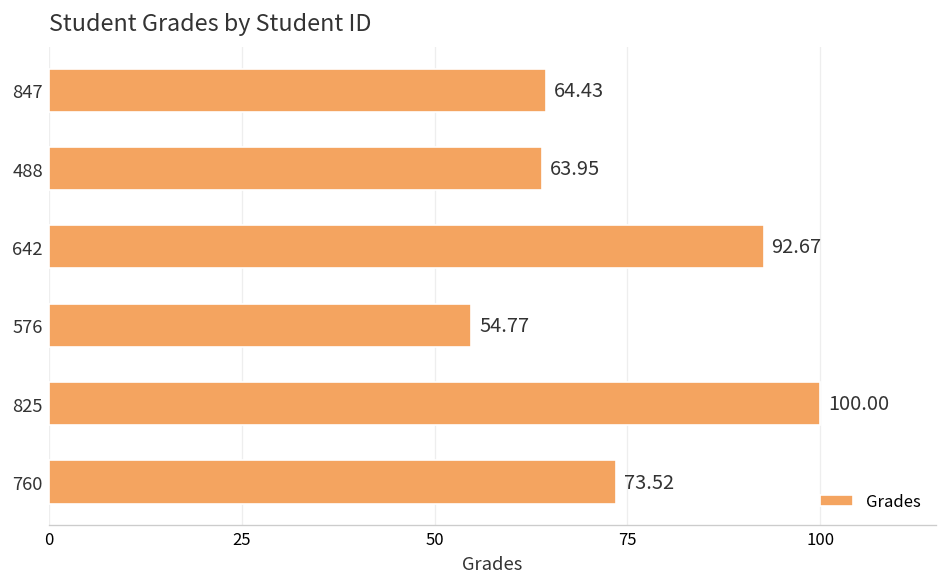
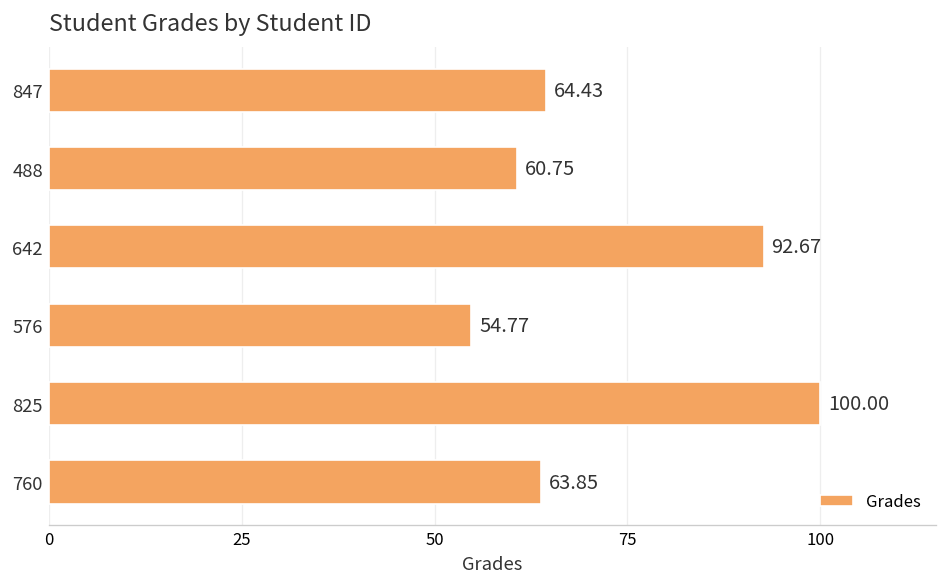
  {
    "847": 64.43,
-   "488": 63.95,
+   "488": 60.75,
    "642": 92.67,
    "576": 54.77,
    "825": 100.00,
-   "760": 73.52
+   "760": 63.85
  }
